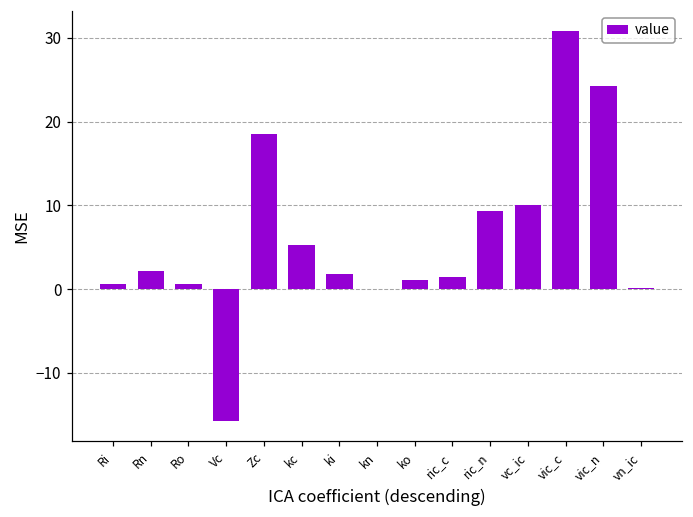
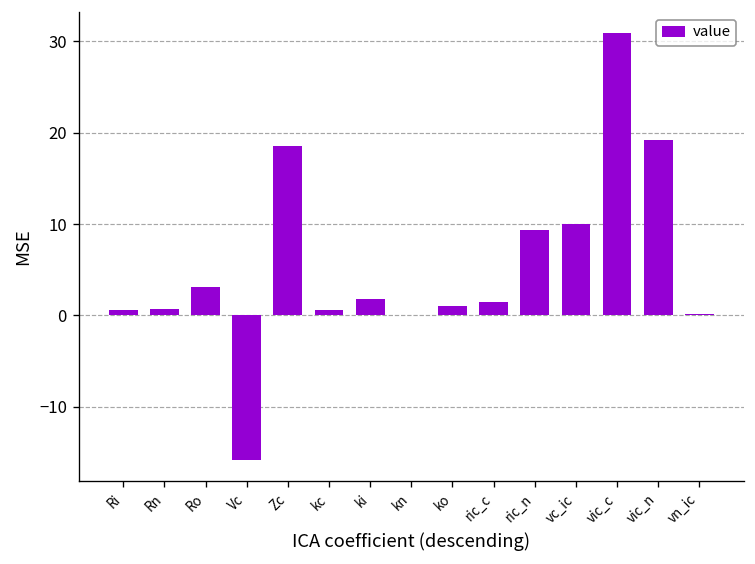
  {
    "Ri": 1,
-   "Rn": 2,
-   "Ro": 1,
+   "Rn": 1,
+   "Ro": 3,
    "Vc": -16,
    "Zc": 19,
-   "kc": 5,
+   "kc": 1,
    "ki": 2,
    "ko": 1,
    "ric_c": 1,
    "ric_n": 9,
    "vc_ic": 10,
    "vic_c": 31,
-   "vic_n": 24
+   "vic_n": 19
  }
